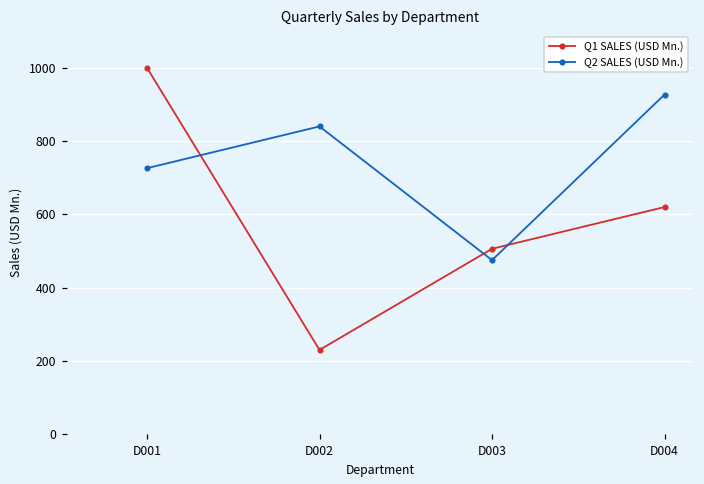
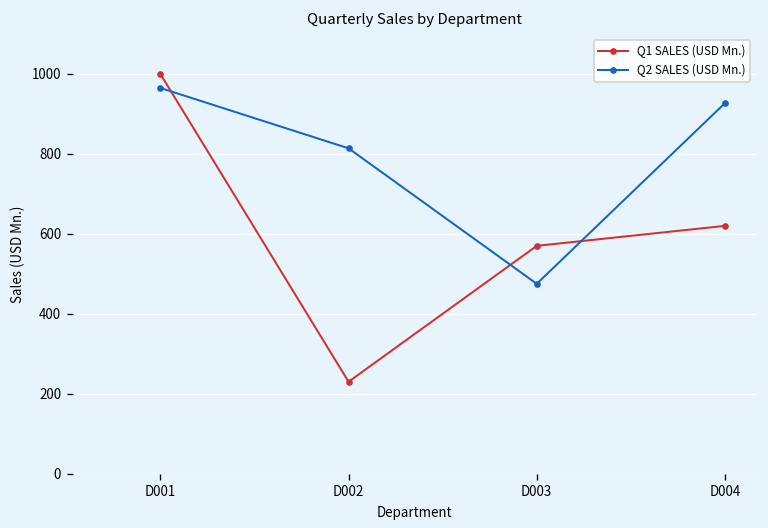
  {
    "Q1 SALES (USD Mn.)": {
      "D001": 1000,
      "D002": 230,
-     "D003": 510,
+     "D003": 570,
      "D004": 620
    },
    "Q2 SALES (USD Mn.)": {
-     "D001": 730,
-     "D002": 840,
+     "D001": 970,
+     "D002": 810,
      "D003": 480,
      "D004": 930
    }
  }
